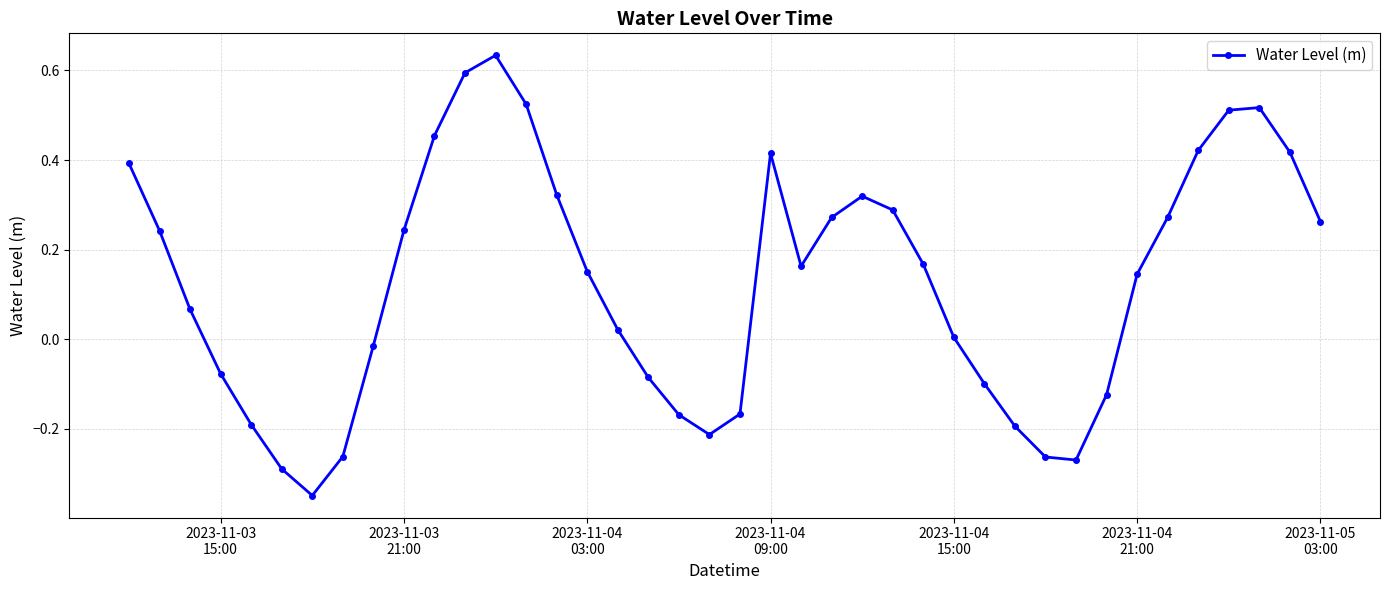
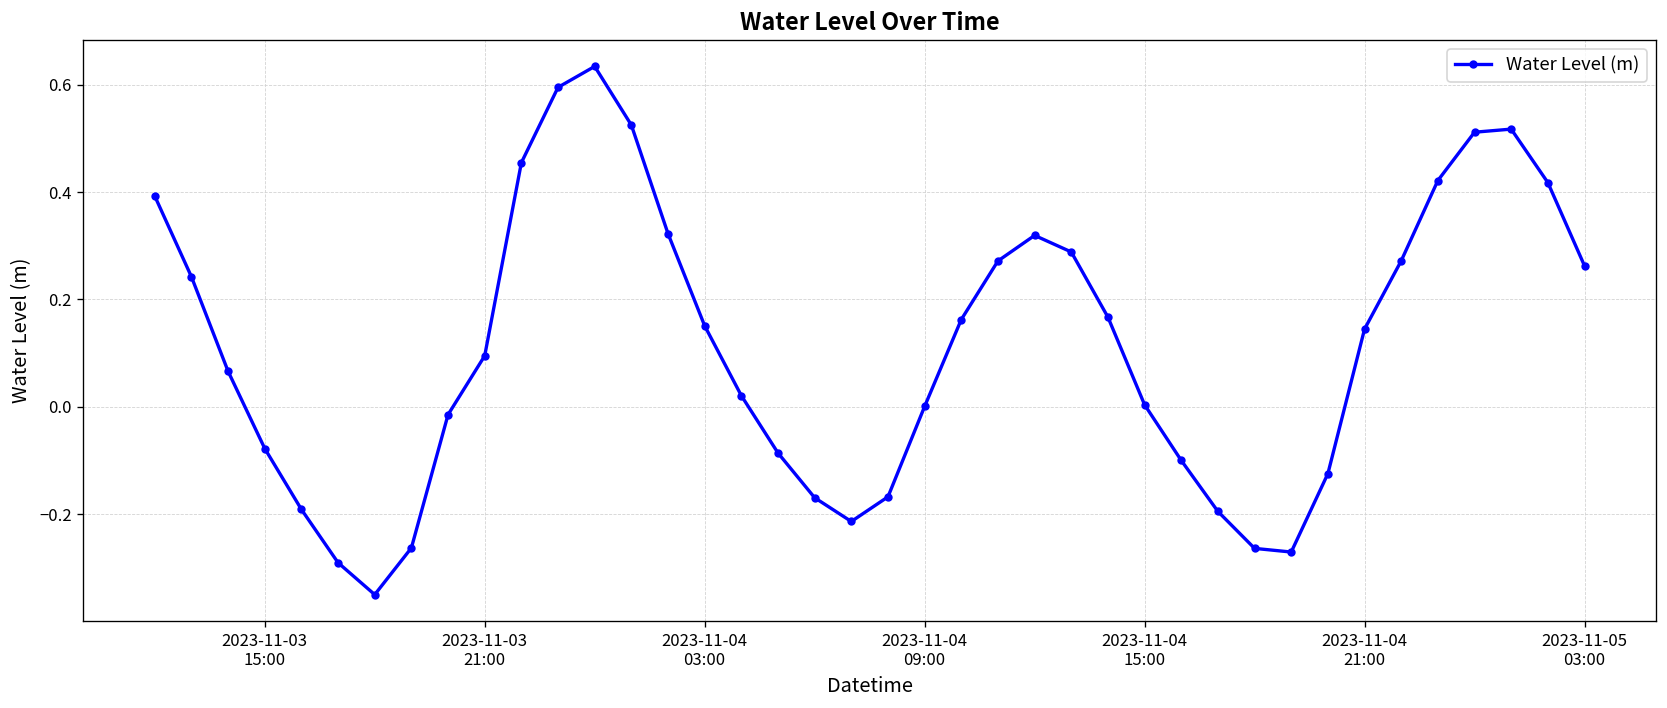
  {
    "2023-11-03 15:00": -0.08,
-   "2023-11-03 21:00": 0.24,
+   "2023-11-03 21:00": 0.10,
    "2023-11-04 03:00": 0.15,
-   "2023-11-04 09:00": 0.42,
+   "2023-11-04 09:00": 0.00,
    "2023-11-04 15:00": 0.00,
    "2023-11-04 21:00": 0.14,
    "2023-11-05 03:00": 0.26
  }
